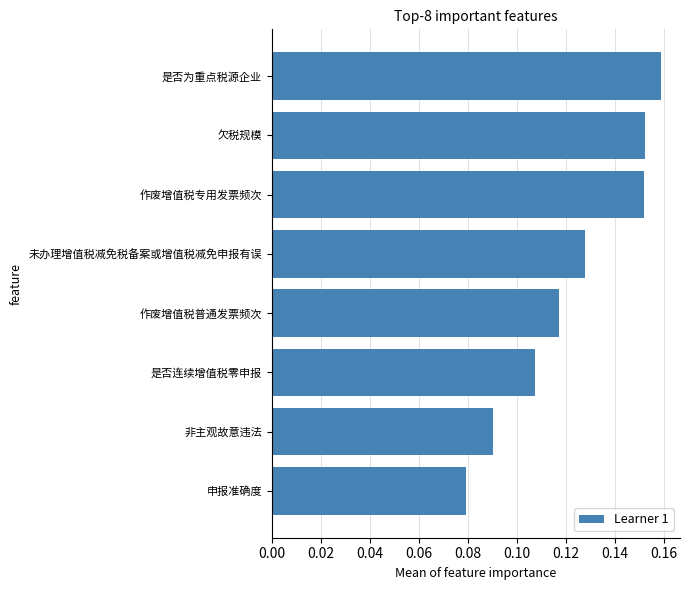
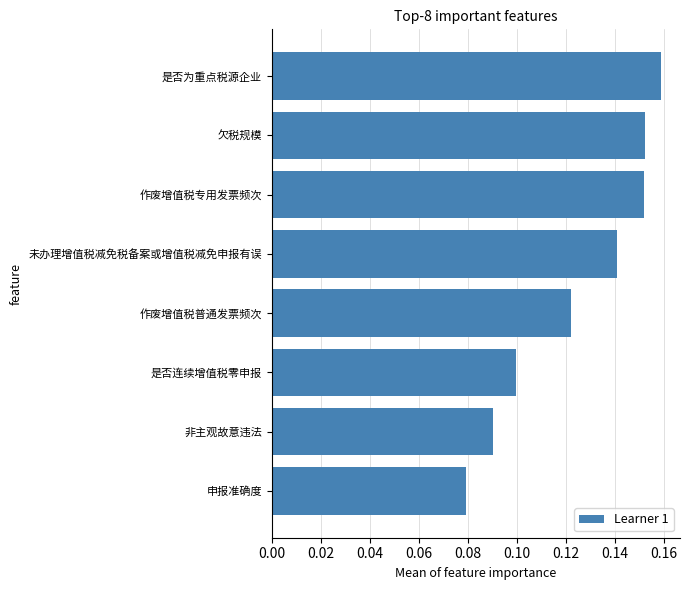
  {
    "是否为重点税源企业": 0.159,
    "欠税规模": 0.152,
    "作废增值税专用发票频次": 0.152,
-   "未办理增值税减免税备案或增值税减免申报有误": 0.128,
-   "作废增值税普通发票频次": 0.117,
-   "是否连续增值税零申报": 0.107,
+   "未办理增值税减免税备案或增值税减免申报有误": 0.141,
+   "作废增值税普通发票频次": 0.122,
+   "是否连续增值税零申报": 0.100,
    "非主观故意违法": 0.090,
    "申报准确度": 0.079
  }
